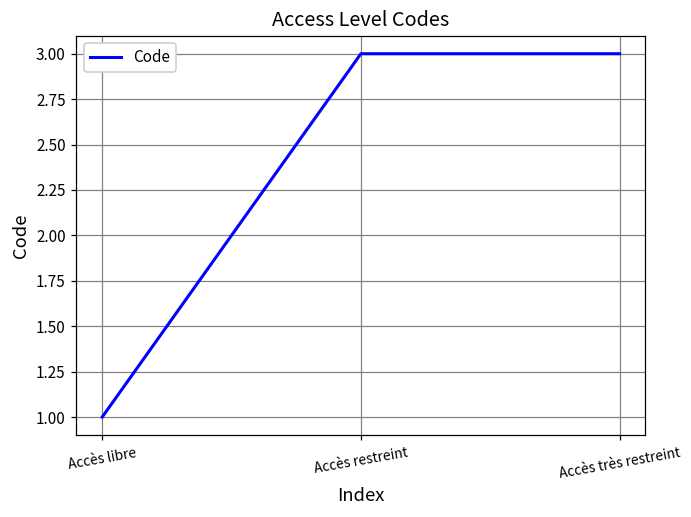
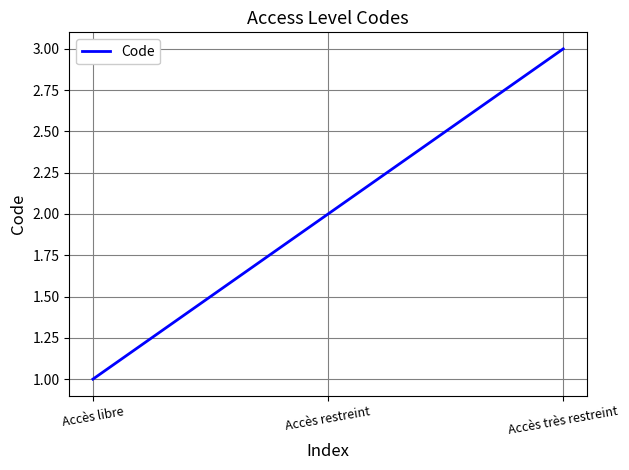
  {
    "Accès libre": 1,
-   "Accès restreint": 3,
+   "Accès restreint": 2,
    "Accès très restreint": 3
  }
